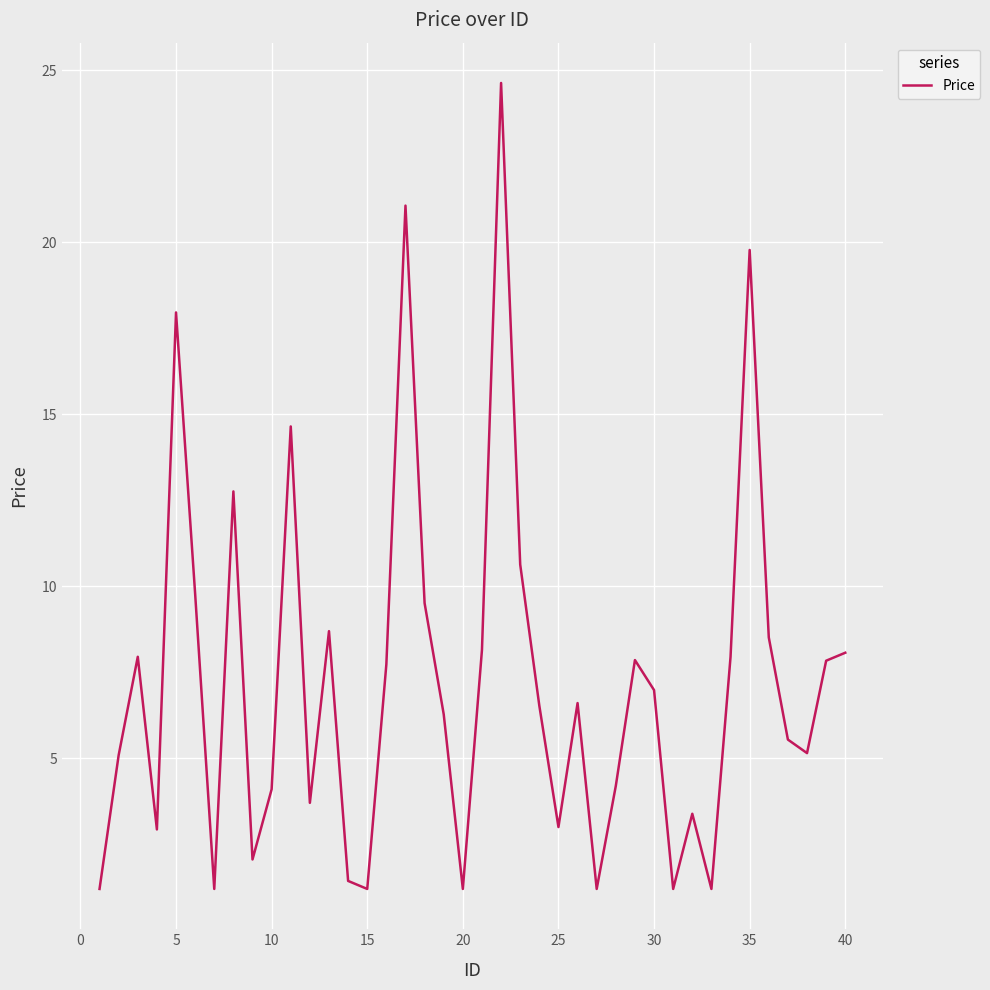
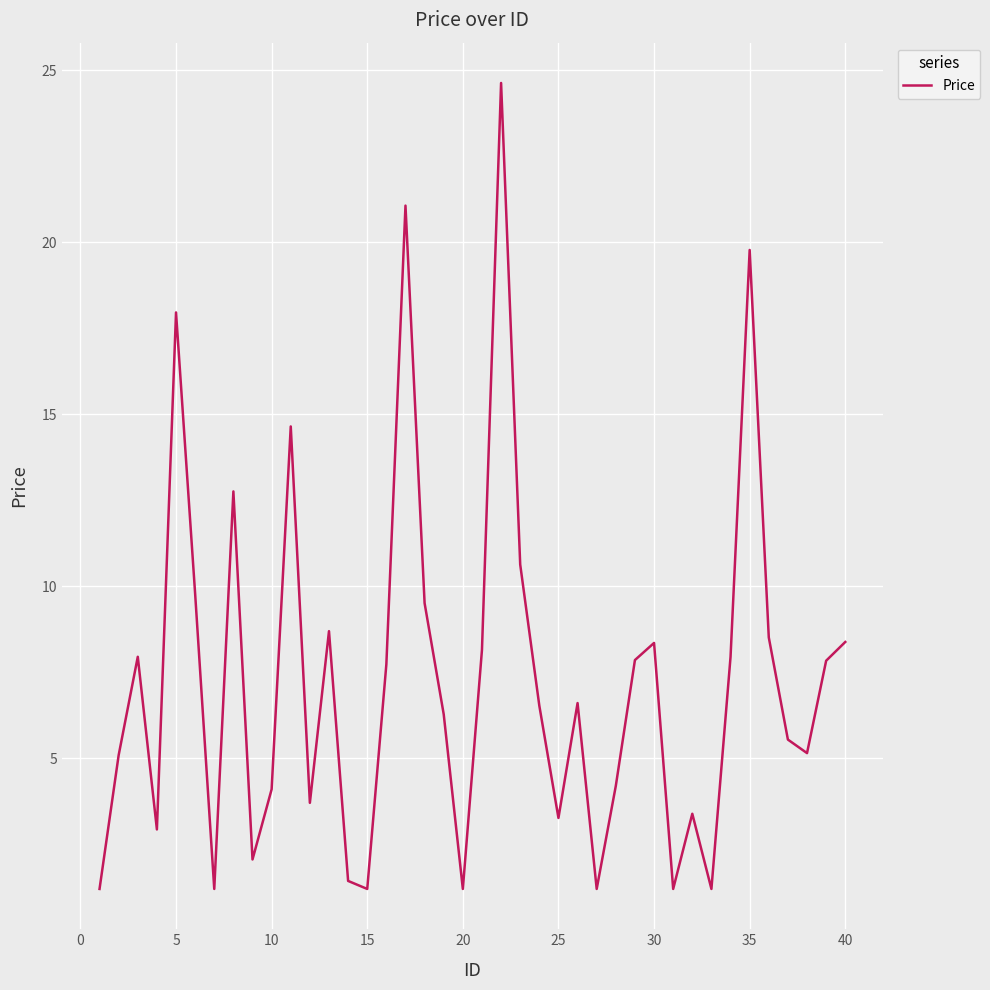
  {
    "5": 18.0,
    "10": 4.1,
    "15": 1.2,
    "20": 1.2,
-   "25": 3.0,
-   "30": 7.0,
+   "25": 3.3,
+   "30": 8.4,
    "35": 19.8,
-   "40": 8.1
+   "40": 8.4
  }
